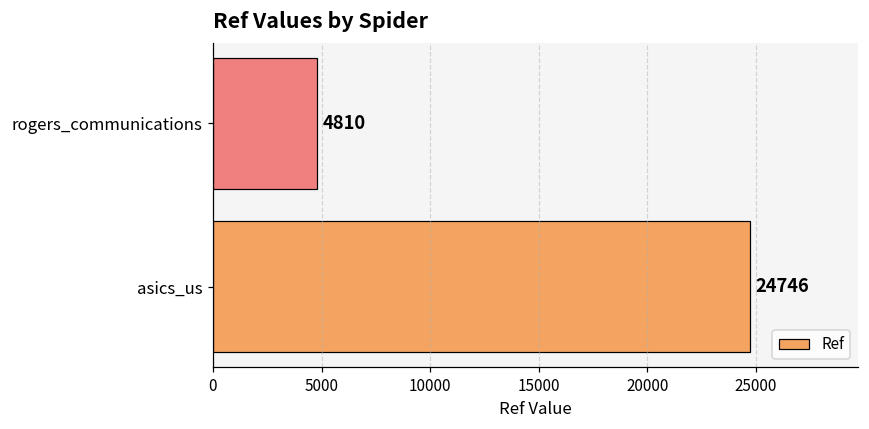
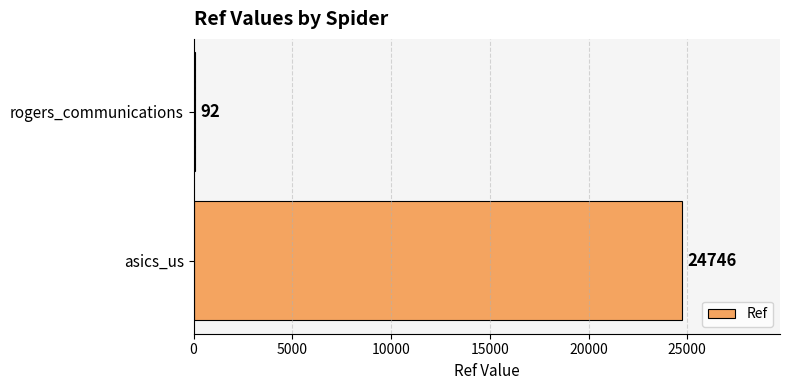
  {
-   "rogers_communications": 4810,
+   "rogers_communications": 92,
    "asics_us": 24746
  }
